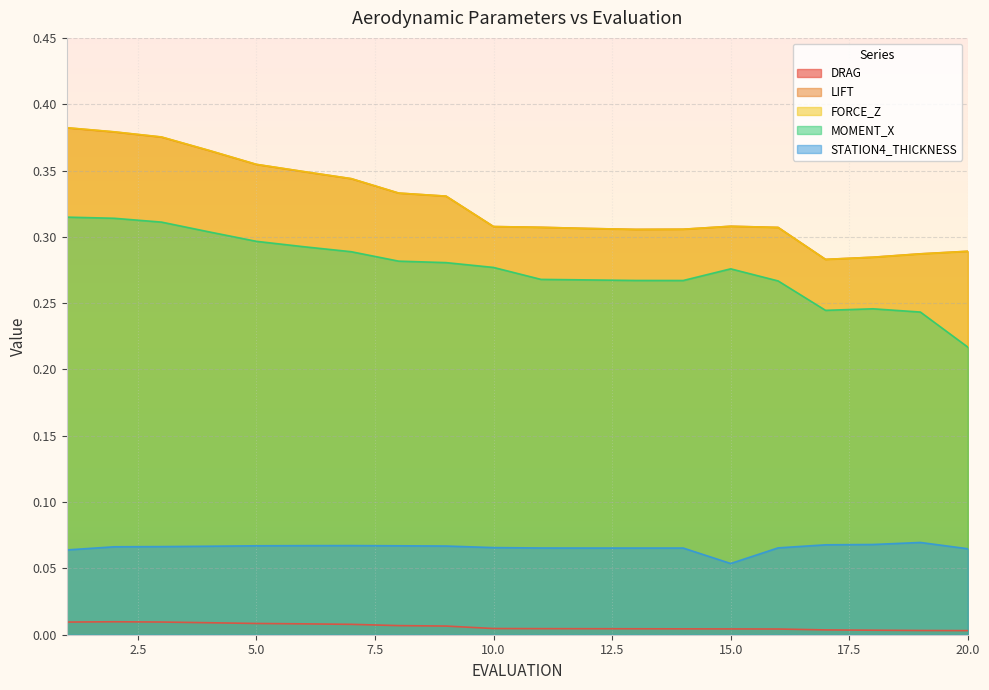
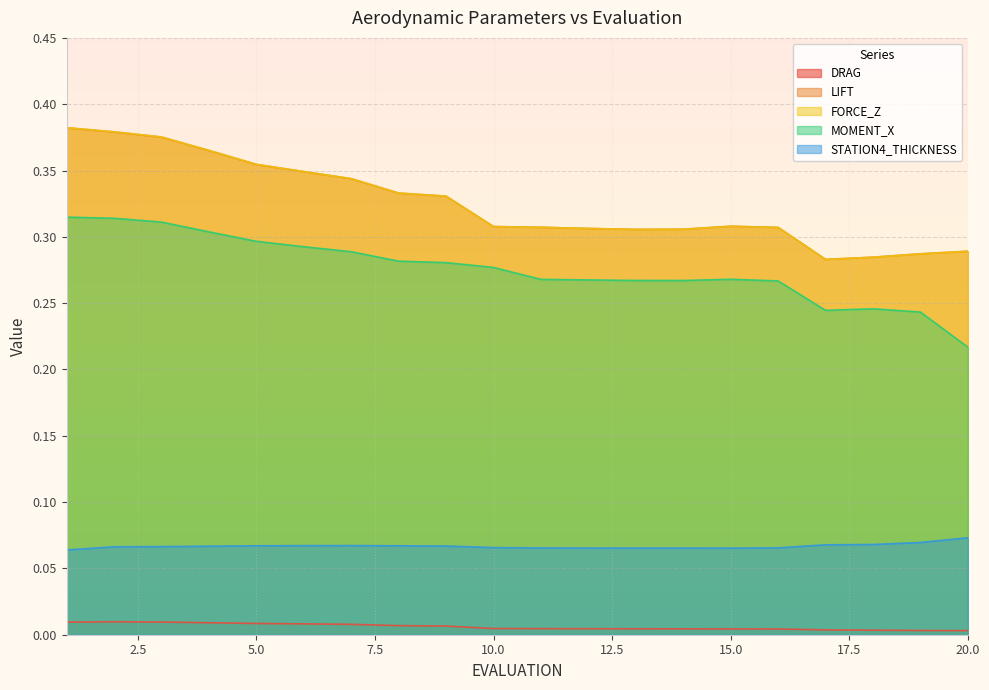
  {
    "MOMENT_X": {
      "5.0": 0.297,
      "10.0": 0.277,
-     "15.0": 0.276,
+     "15.0": 0.268,
      "20.0": 0.217
    },
    "STATION4_THICKNESS": {
      "5.0": 0.067,
      "10.0": 0.066,
-     "15.0": 0.054,
-     "20.0": 0.065
+     "15.0": 0.065,
+     "20.0": 0.073
    }
  }
